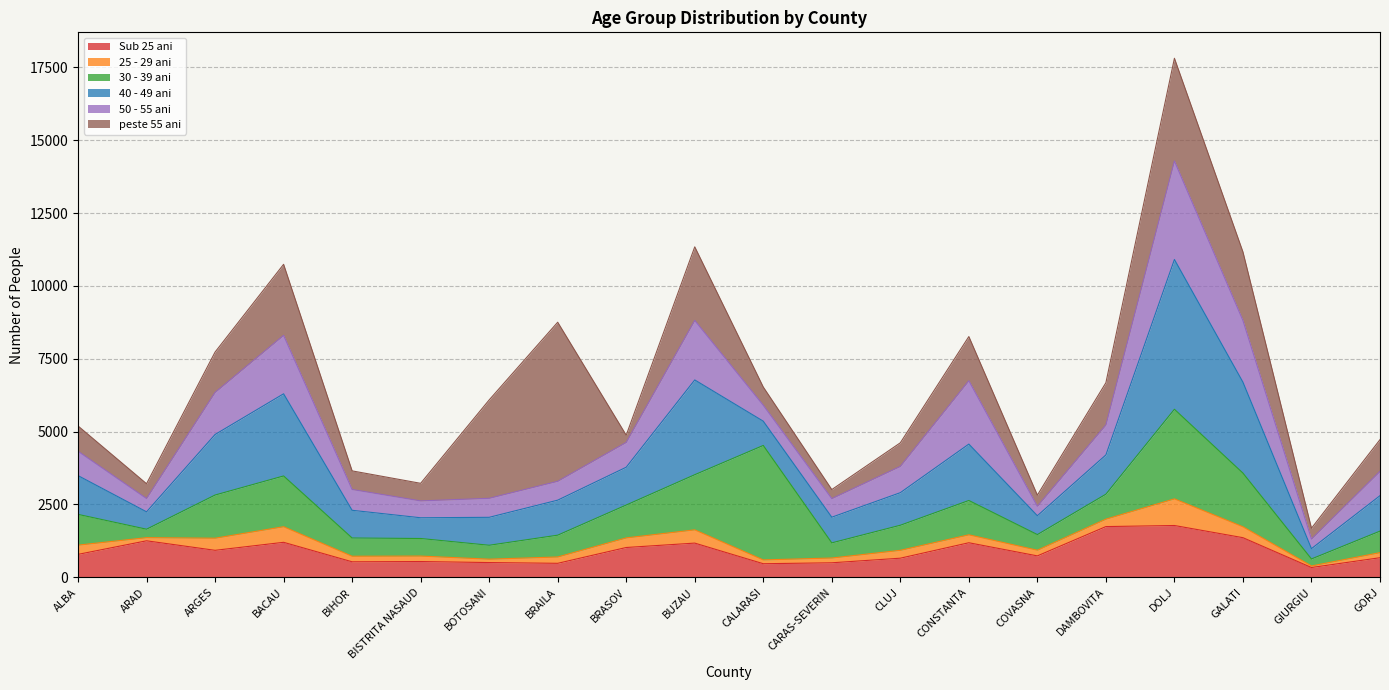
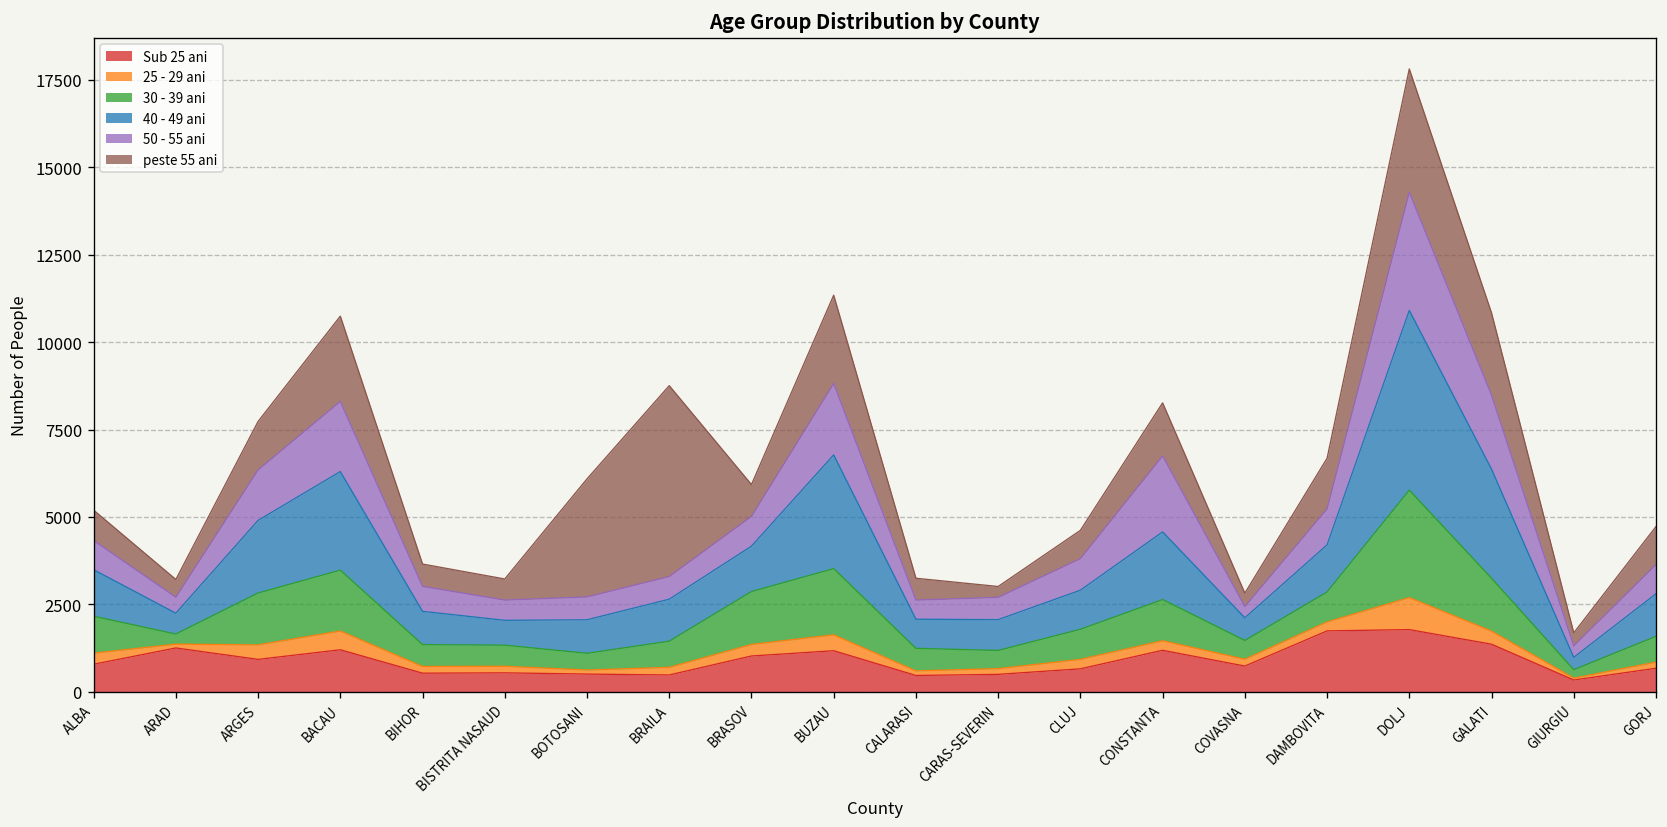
  {
    "Sub 25 ani": {
      "ALBA": 800,
      "ARAD": 1300,
      "ARGES": 900,
      "BACAU": 1200,
      "BIHOR": 500,
      "BISTRITA NASAUD": 500,
      "BOTOSANI": 500,
      "BRAILA": 500,
      "BRASOV": 1000,
      "BUZAU": 1200,
      "CALARASI": 500,
      "CARAS-SEVERIN": 500,
      "CLUJ": 700,
      "CONSTANTA": 1200,
      "COVASNA": 700,
      "DAMBOVITA": 1700,
      "DOLJ": 1800,
      "GALATI": 1400,
      "GORJ": 700
    },
    "25 - 29 ani": {
      "ALBA": 300,
      "ARAD": 100,
      "ARGES": 400,
      "BACAU": 500,
      "BIHOR": 200,
      "BISTRITA NASAUD": 200,
      "BOTOSANI": 100,
      "BRAILA": 200,
      "BRASOV": 300,
      "BUZAU": 500,
      "CALARASI": 100,
      "CARAS-SEVERIN": 200,
      "CLUJ": 300,
      "CONSTANTA": 300,
      "COVASNA": 200,
      "DAMBOVITA": 300,
      "DOLJ": 900,
      "GALATI": 400,
      "GORJ": 200
    },
    "30 - 39 ani": {
      "ALBA": 1100,
      "ARAD": 300,
      "ARGES": 1500,
      "BACAU": 1700,
      "BIHOR": 600,
      "BISTRITA NASAUD": 600,
      "BOTOSANI": 500,
      "BRAILA": 700,
-     "BRASOV": 1100,
+     "BRASOV": 1500,
      "BUZAU": 1900,
-     "CALARASI": 3900,
+     "CALARASI": 600,
      "CARAS-SEVERIN": 500,
      "CLUJ": 900,
      "CONSTANTA": 1200,
      "COVASNA": 500,
      "DAMBOVITA": 900,
      "DOLJ": 3100,
-     "GALATI": 1800,
+     "GALATI": 1500,
      "GIURGIU": 200,
      "GORJ": 700
    },
    "40 - 49 ani": {
      "ALBA": 1300,
      "ARAD": 600,
      "ARGES": 2100,
      "BACAU": 2800,
      "BIHOR": 1000,
      "BISTRITA NASAUD": 700,
      "BOTOSANI": 1000,
      "BRAILA": 1200,
      "BRASOV": 1300,
      "BUZAU": 3300,
      "CALARASI": 800,
      "CARAS-SEVERIN": 900,
      "CLUJ": 1100,
      "CONSTANTA": 1900,
      "COVASNA": 600,
      "DAMBOVITA": 1300,
      "DOLJ": 5100,
      "GALATI": 3100,
      "GIURGIU": 400,
      "GORJ": 1200
    },
    "50 - 55 ani": {
      "ALBA": 800,
      "ARAD": 500,
      "ARGES": 1400,
      "BACAU": 2000,
      "BIHOR": 700,
      "BISTRITA NASAUD": 600,
      "BOTOSANI": 700,
      "BRAILA": 600,
      "BRASOV": 900,
      "BUZAU": 2000,
      "CALARASI": 500,
      "CARAS-SEVERIN": 600,
      "CLUJ": 900,
      "CONSTANTA": 2200,
      "COVASNA": 300,
      "DAMBOVITA": 1000,
      "DOLJ": 3400,
      "GALATI": 2100,
      "GIURGIU": 300,
      "GORJ": 800
    },
    "peste 55 ani": {
      "ALBA": 900,
      "ARAD": 500,
      "ARGES": 1400,
      "BACAU": 2400,
      "BIHOR": 600,
      "BISTRITA NASAUD": 600,
      "BOTOSANI": 3400,
      "BRAILA": 5500,
-     "BRASOV": 200,
+     "BRASOV": 900,
      "BUZAU": 2500,
      "CALARASI": 600,
      "CARAS-SEVERIN": 300,
      "CLUJ": 800,
      "CONSTANTA": 1500,
      "COVASNA": 400,
      "DAMBOVITA": 1400,
      "DOLJ": 3500,
      "GALATI": 2400,
      "GIURGIU": 400,
      "GORJ": 1100
    }
  }
